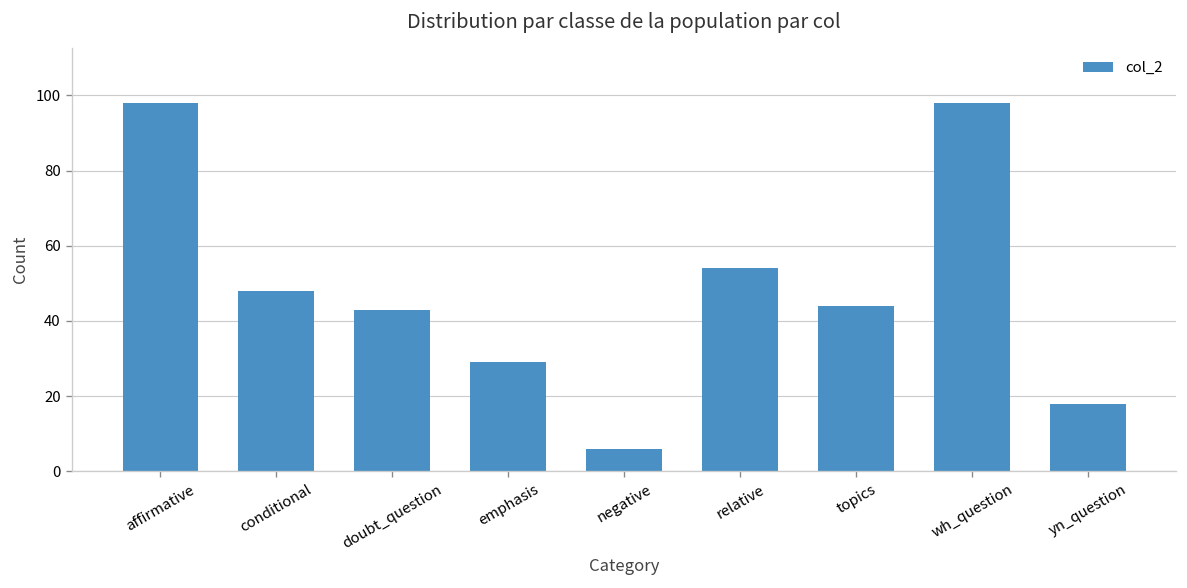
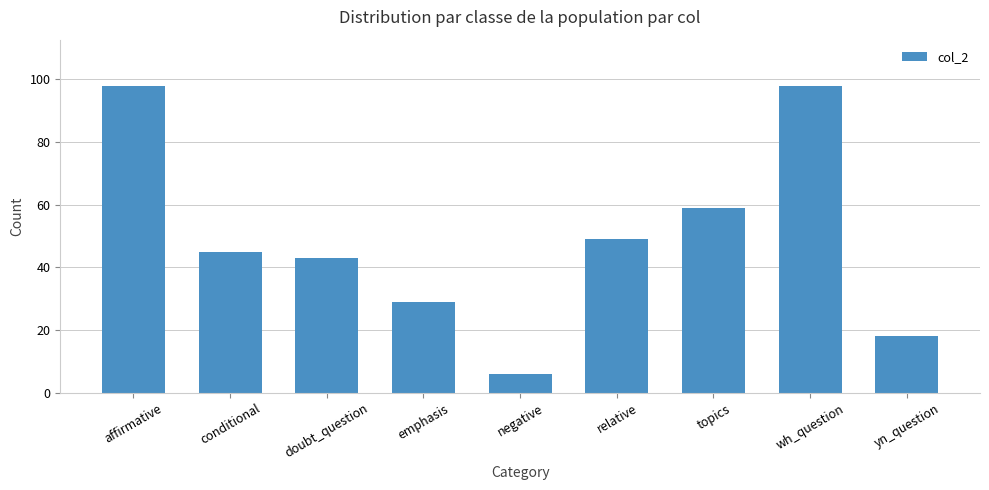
  {
    "affirmative": 98,
-   "conditional": 48,
+   "conditional": 45,
    "doubt_question": 43,
    "emphasis": 29,
    "negative": 6,
-   "relative": 54,
-   "topics": 44,
+   "relative": 49,
+   "topics": 59,
    "wh_question": 98,
    "yn_question": 18
  }
